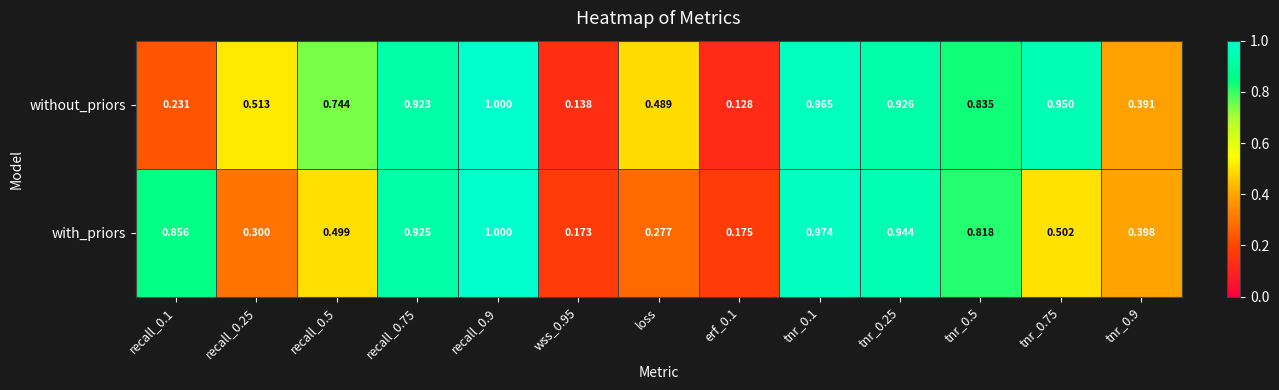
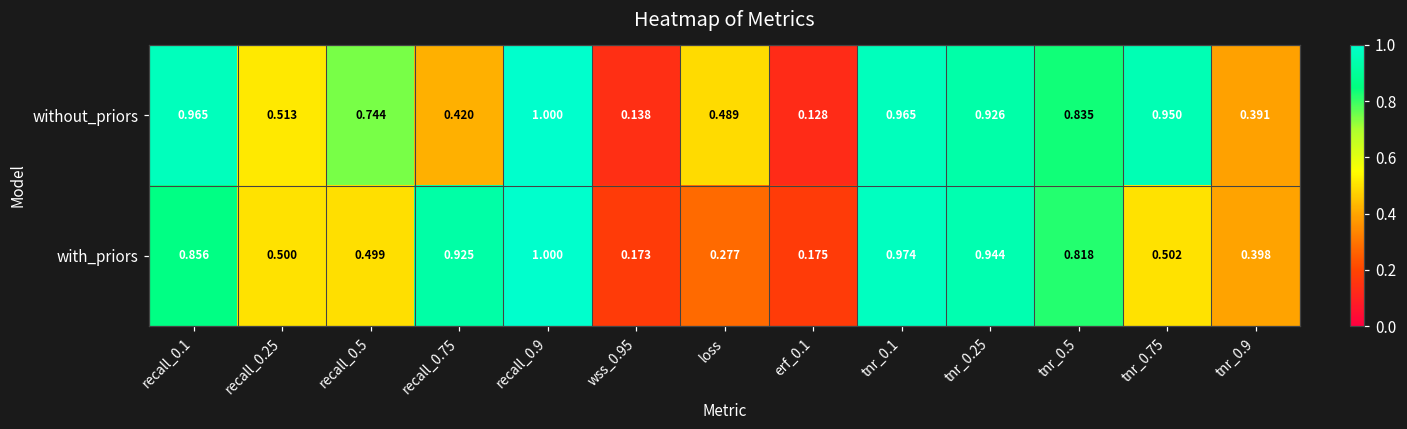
  {
    "without_priors": {
-     "recall_0.1": 0.231,
+     "recall_0.1": 0.965,
      "recall_0.25": 0.513,
      "recall_0.5": 0.744,
-     "recall_0.75": 0.923,
+     "recall_0.75": 0.420,
      "recall_0.9": 1.000,
      "wss_0.95": 0.138,
      "loss": 0.489,
      "erf_0.1": 0.128,
      "tnr_0.1": 0.965,
      "tnr_0.25": 0.926,
      "tnr_0.5": 0.835,
      "tnr_0.75": 0.950,
      "tnr_0.9": 0.391
    },
    "with_priors": {
      "recall_0.1": 0.856,
-     "recall_0.25": 0.300,
+     "recall_0.25": 0.500,
      "recall_0.5": 0.499,
      "recall_0.75": 0.925,
      "recall_0.9": 1.000,
      "wss_0.95": 0.173,
      "loss": 0.277,
      "erf_0.1": 0.175,
      "tnr_0.1": 0.974,
      "tnr_0.25": 0.944,
      "tnr_0.5": 0.818,
      "tnr_0.75": 0.502,
      "tnr_0.9": 0.398
    }
  }
